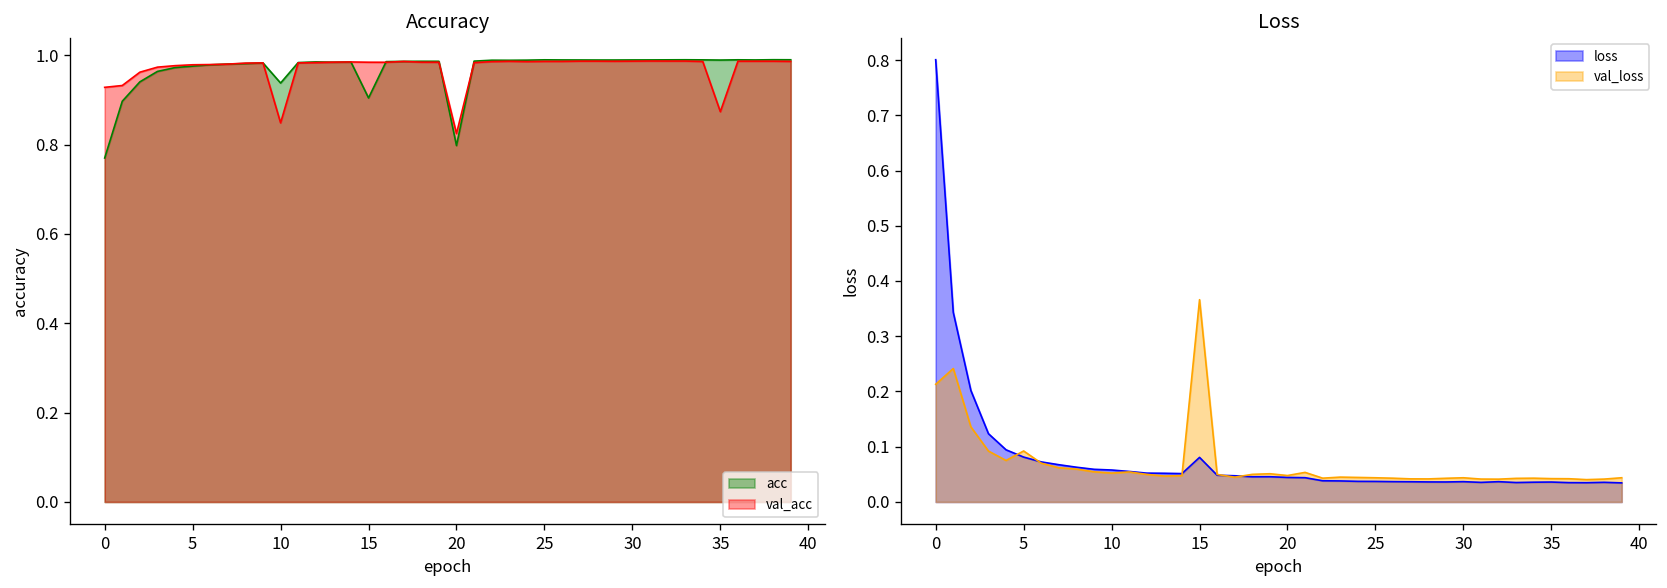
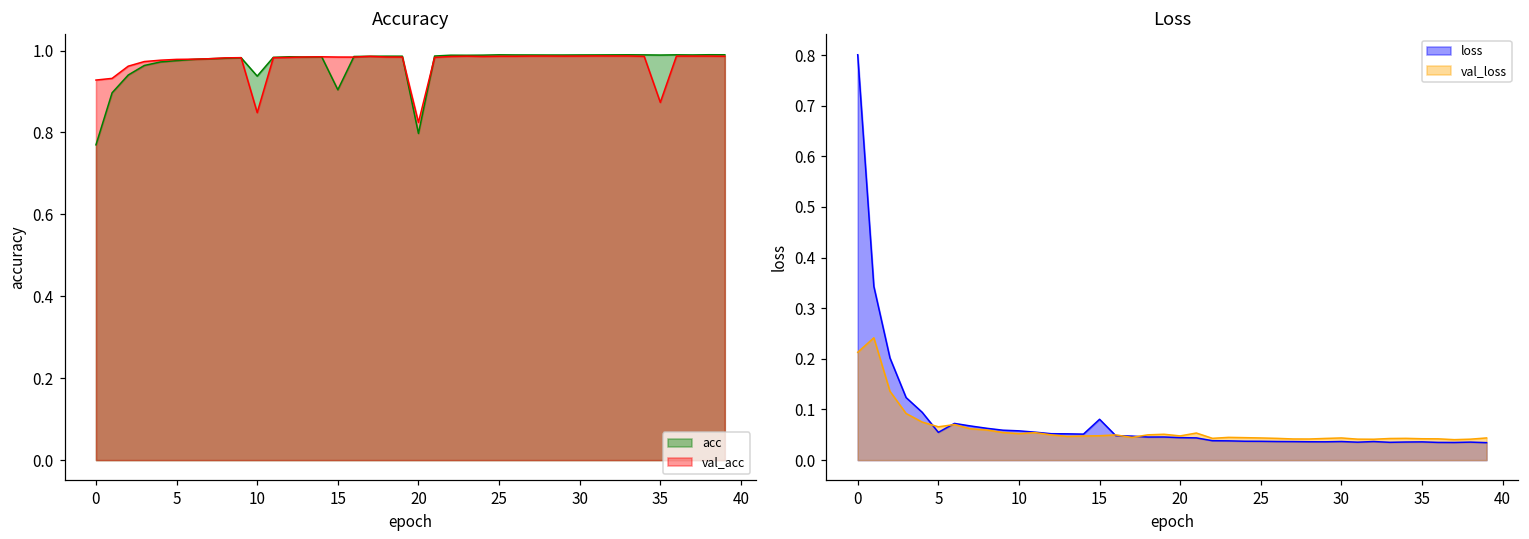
  {
    "Accuracy": {
      "acc": {
        "0": 0.77,
        "10": 0.94,
        "15": 0.90,
        "20": 0.80,
        "35": 0.99
      },
      "val_acc": {
        "0": 0.93,
        "10": 0.85,
        "15": 0.98,
        "20": 0.82,
        "35": 0.87
      }
    },
    "Loss": {
      "loss": {
        "0": 0.80,
-       "5": 0.08,
+       "5": 0.05,
        "15": 0.08,
        "25": 0.04,
        "30": 0.04,
        "35": 0.04
      },
      "val_loss": {
        "0": 0.21,
-       "5": 0.09,
-       "15": 0.37,
+       "5": 0.07,
+       "15": 0.05,
        "25": 0.04,
        "30": 0.04,
        "35": 0.04
      }
    }
  }
